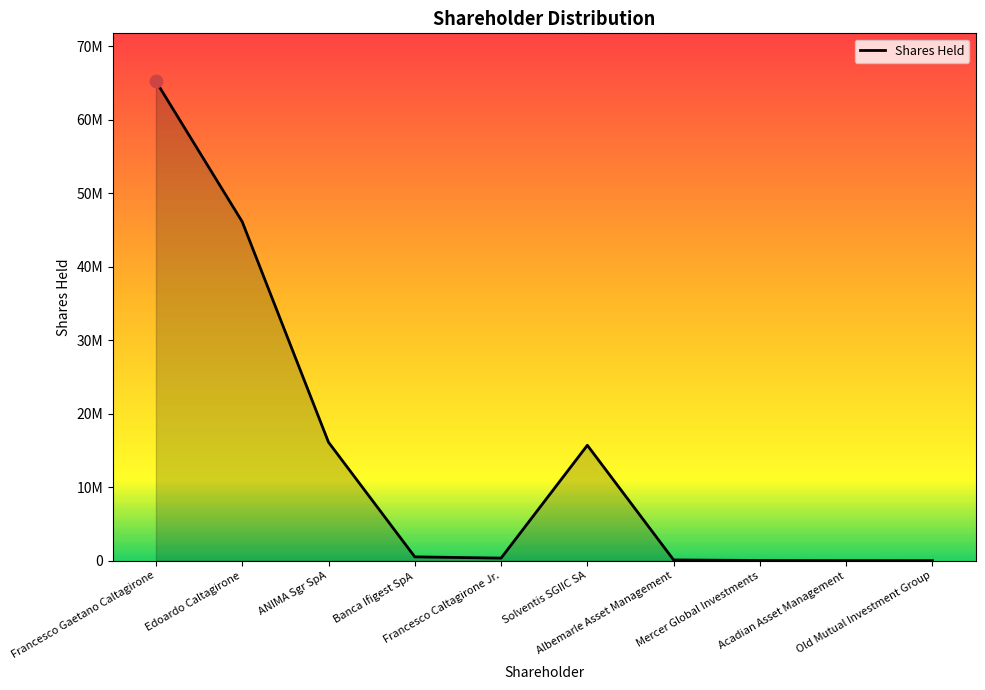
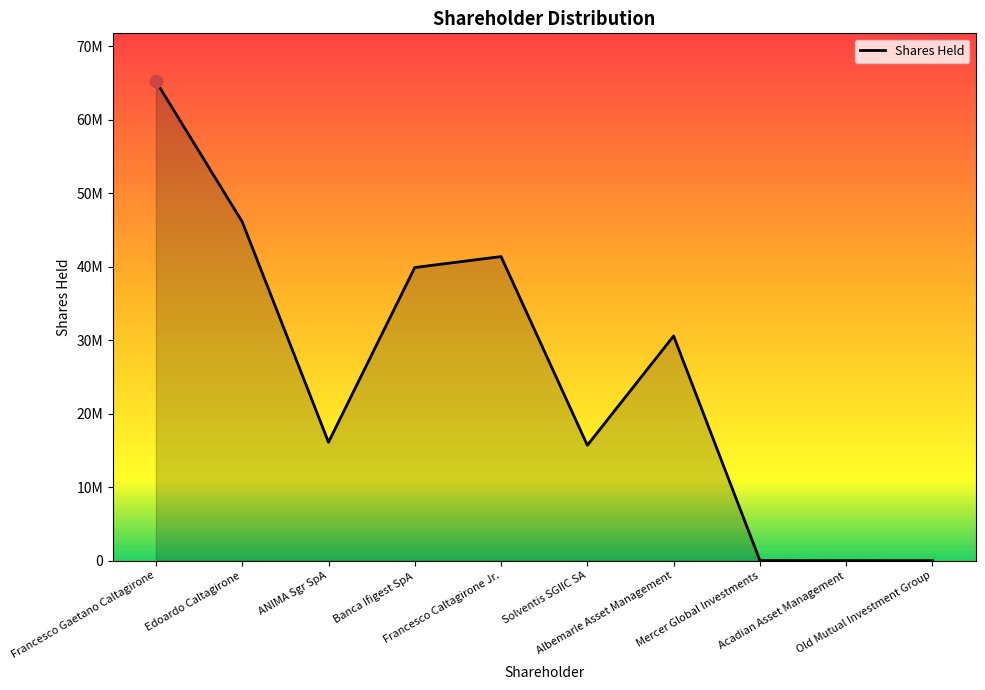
  {
    "Shares Held": {
      "Edoardo Caltagirone": 46000000,
      "ANIMA Sgr SpA": 16000000,
-     "Banca Ifigest SpA": 1000000,
-     "Francesco Caltagirone Jr.": 0,
+     "Banca Ifigest SpA": 40000000,
+     "Francesco Caltagirone Jr.": 41000000,
      "Solventis SGIIC SA": 16000000,
-     "Albemarle Asset Management": 0,
+     "Albemarle Asset Management": 31000000,
      "Mercer Global Investments": 0,
      "Acadian Asset Management": 0,
      "Old Mutual Investment Group": 0
    }
  }
